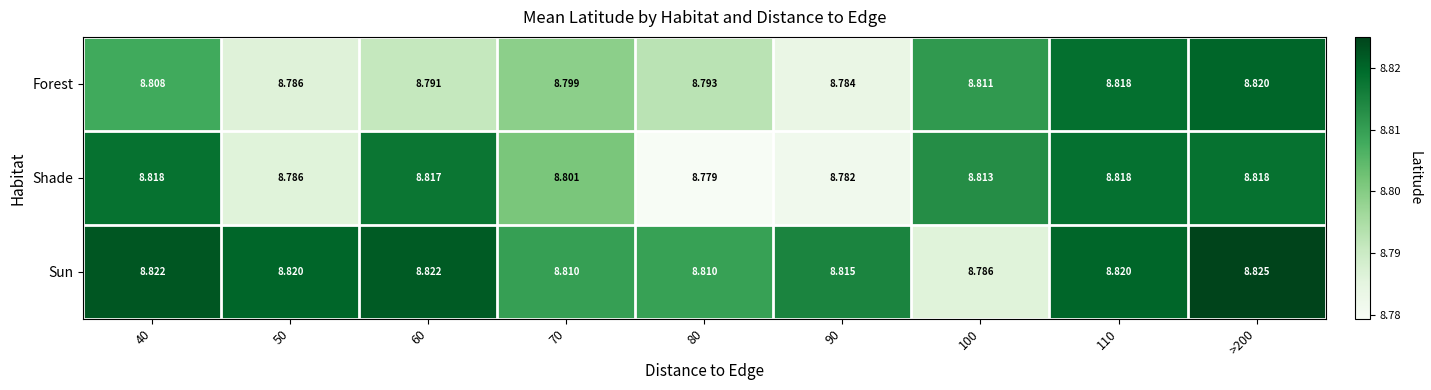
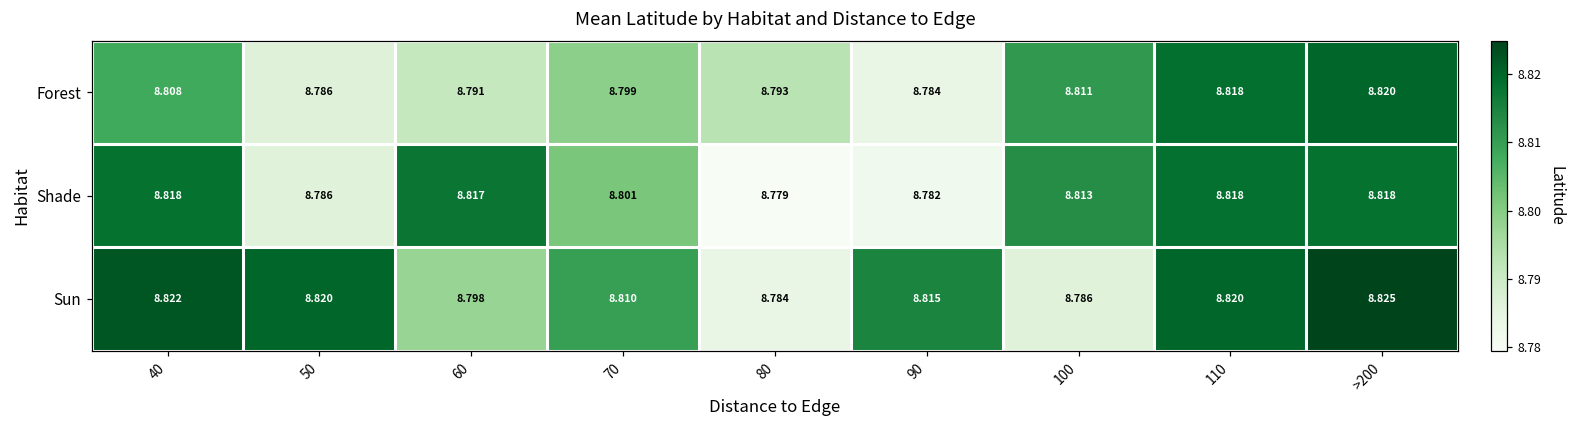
  {
    "Forest": {
      "40": 8.808,
      "50": 8.786,
      "60": 8.791,
      "70": 8.799,
      "80": 8.793,
      "90": 8.784,
      "100": 8.811,
      "110": 8.818,
      ">200": 8.820
    },
    "Shade": {
      "40": 8.818,
      "50": 8.786,
      "60": 8.817,
      "70": 8.801,
      "80": 8.779,
      "90": 8.782,
      "100": 8.813,
      "110": 8.818,
      ">200": 8.818
    },
    "Sun": {
      "40": 8.822,
      "50": 8.820,
-     "60": 8.822,
+     "60": 8.798,
      "70": 8.810,
-     "80": 8.810,
+     "80": 8.784,
      "90": 8.815,
      "100": 8.786,
      "110": 8.820,
      ">200": 8.825
    }
  }
